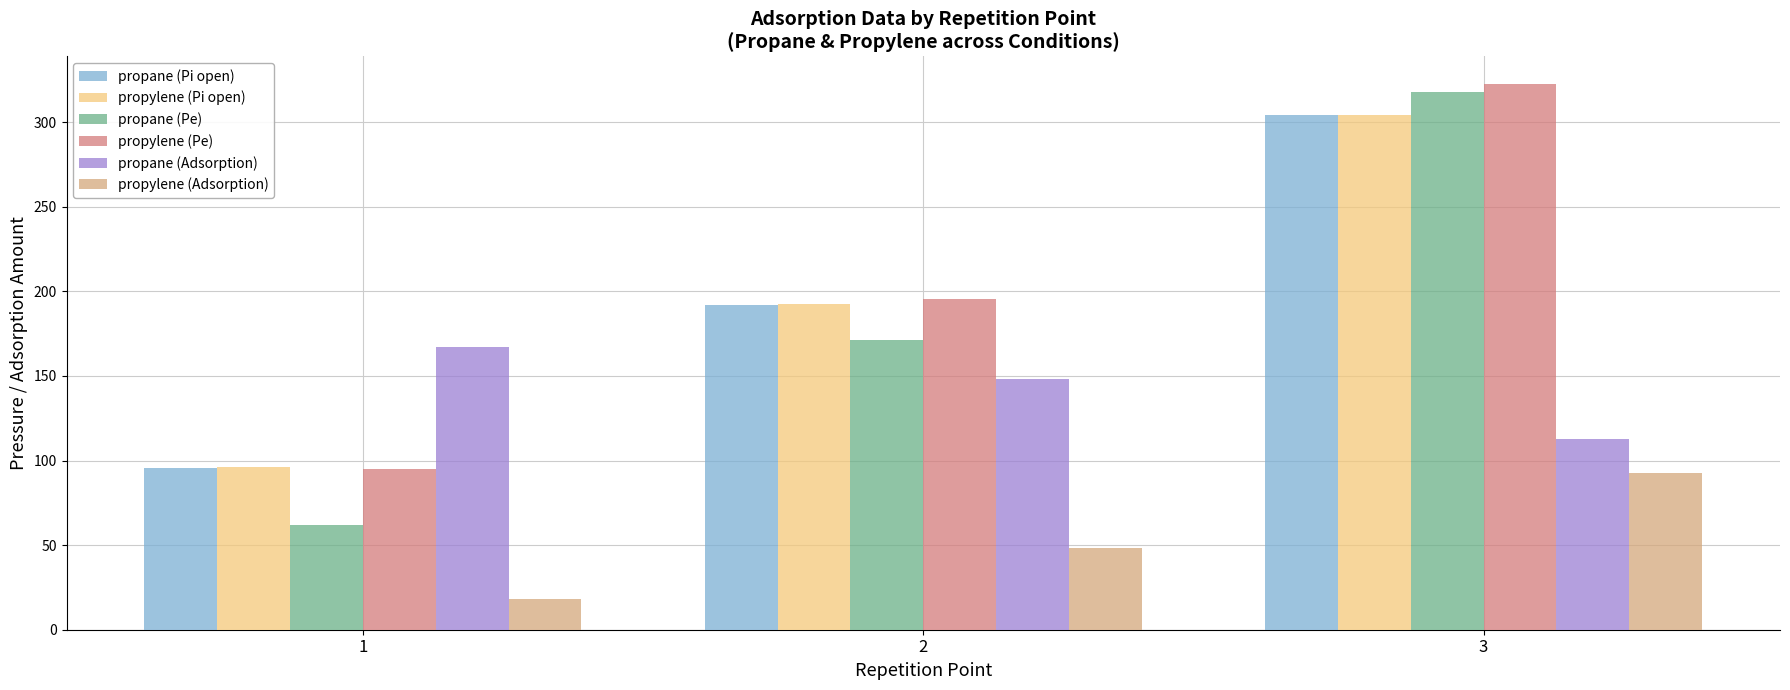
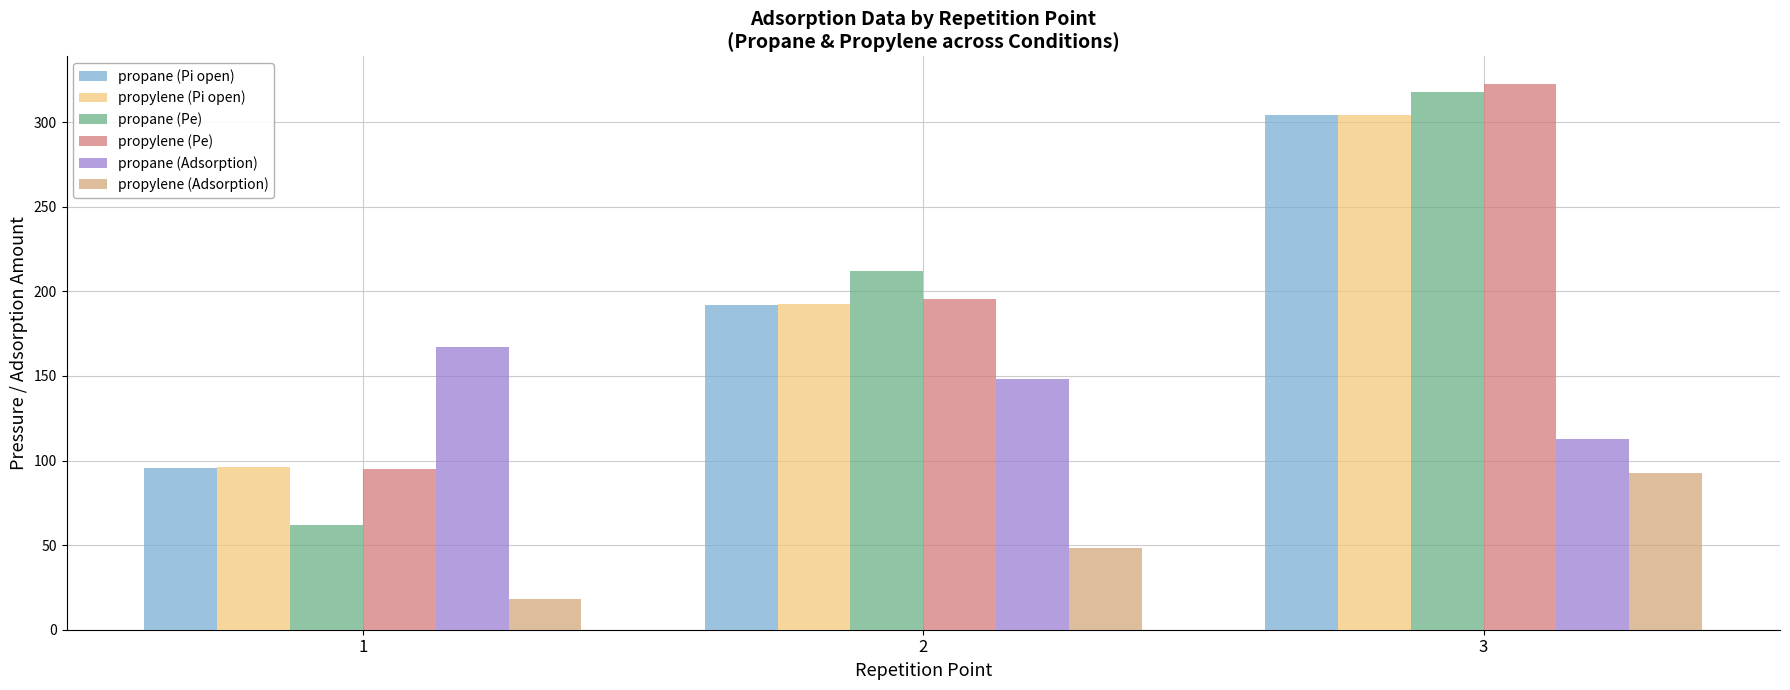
  {
    "propane (Pe)": {
      "1": 62,
-     "2": 171,
+     "2": 212,
      "3": 318
    }
  }
